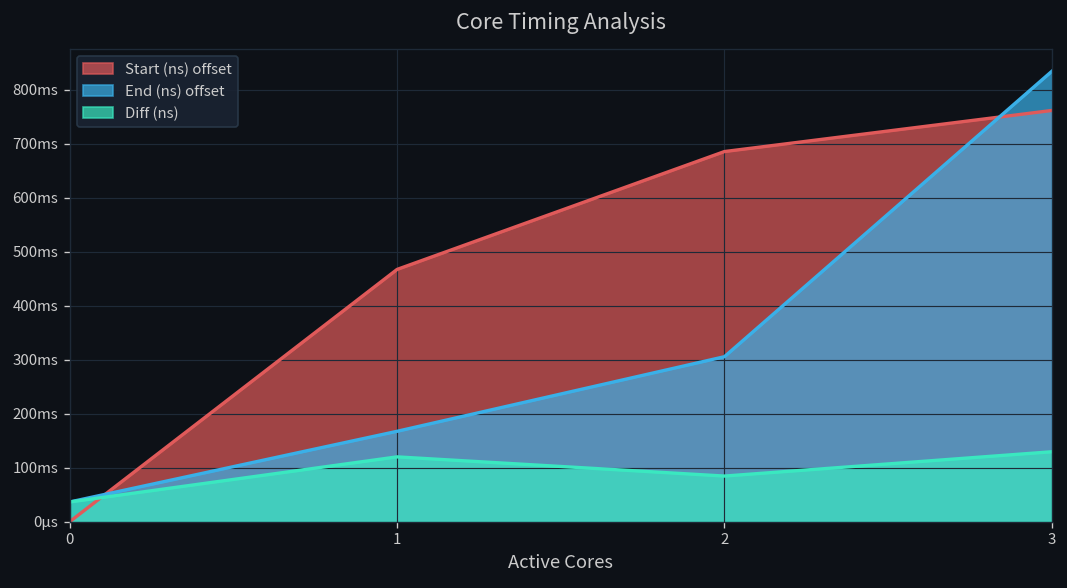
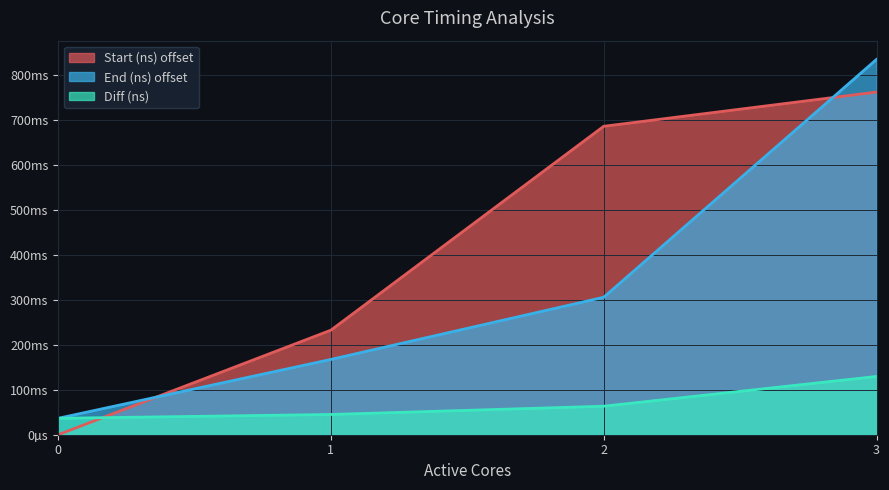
  {
    "Start (ns) offset": {
      "0": "0ms",
-     "1": "470ms",
+     "1": "230ms",
      "2": "690ms",
      "3": "760ms"
    },
    "End (ns) offset": {
      "1": "170ms",
      "2": "310ms",
      "3": "830ms"
    },
    "Diff (ns)": {
-     "1": "120ms",
-     "2": "80ms",
+     "1": "50ms",
+     "2": "60ms",
      "3": "130ms"
    }
  }
